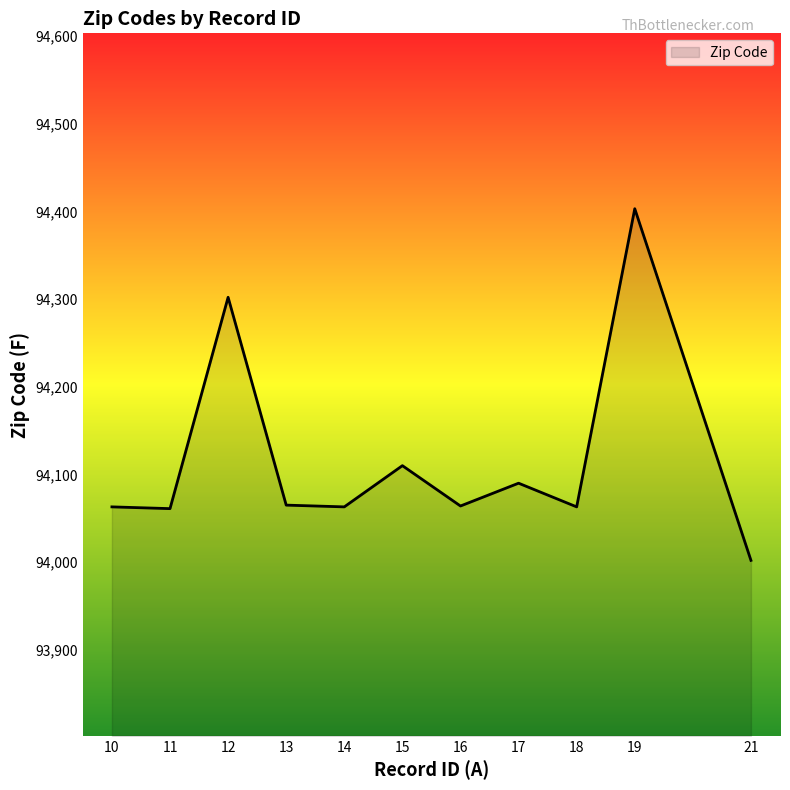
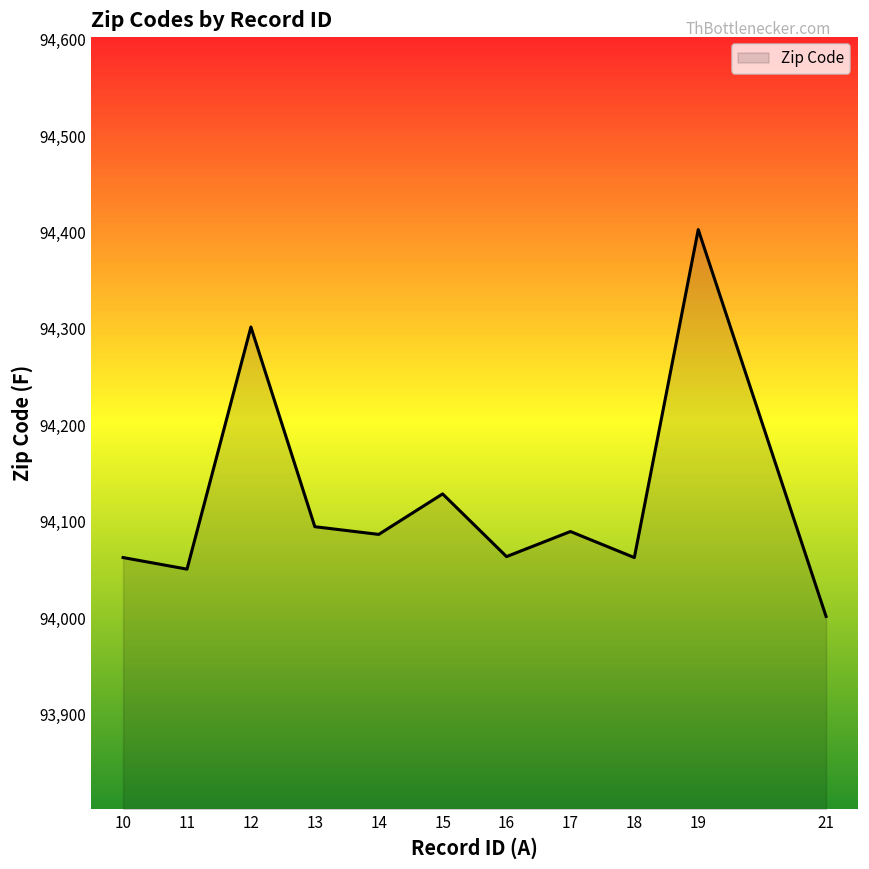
  {
    "10": "94,060",
-   "11": "94,060",
+   "11": "94,050",
    "12": "94,300",
-   "13": "94,070",
-   "14": "94,060",
-   "15": "94,110",
+   "13": "94,100",
+   "14": "94,090",
+   "15": "94,130",
    "16": "94,060",
    "17": "94,090",
    "18": "94,060",
    "19": "94,400",
    "21": "94,000"
  }
